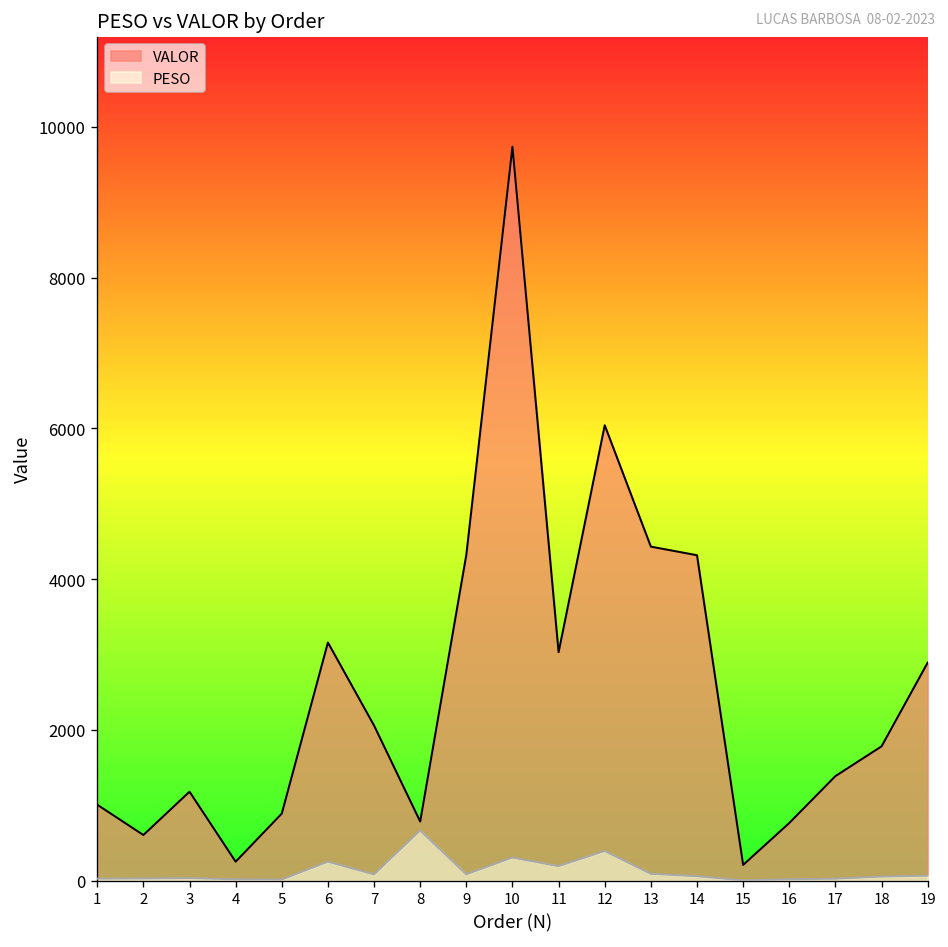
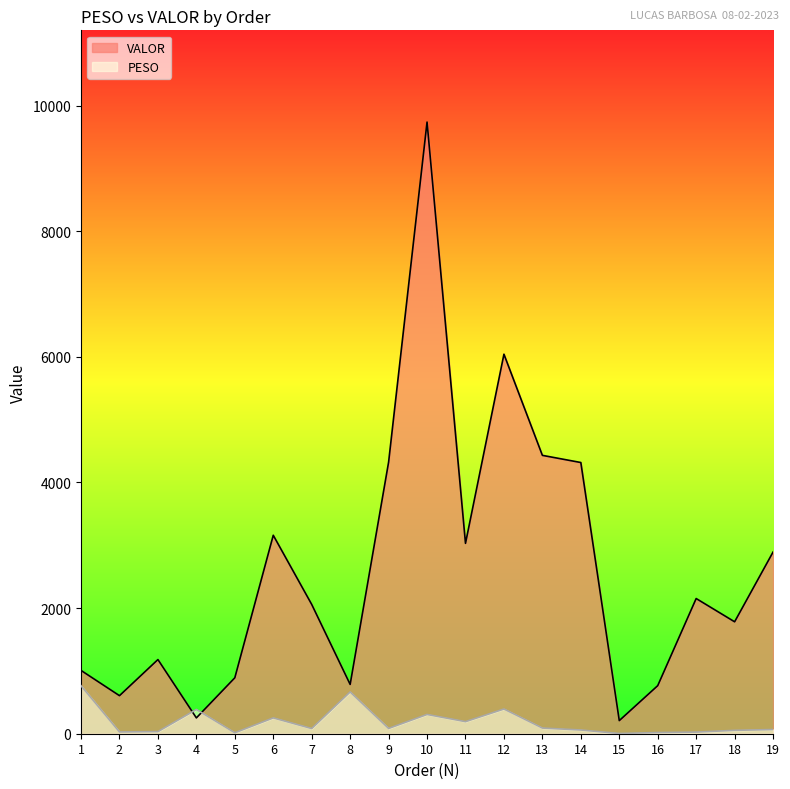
  {
    "VALOR": {
      "1": 1000,
      "2": 600,
      "3": 1200,
      "4": 300,
      "5": 900,
      "6": 3200,
      "7": 2100,
      "8": 800,
      "9": 4300,
      "10": 9700,
      "11": 3000,
      "12": 6000,
      "13": 4400,
      "14": 4300,
      "15": 200,
      "16": 800,
-     "17": 1400,
+     "17": 2200,
      "18": 1800,
      "19": 2900
    },
    "PESO": {
-     "1": 0,
+     "1": 800,
      "2": 0,
      "3": 0,
-     "4": 0,
+     "4": 400,
      "5": 0,
      "6": 300,
      "7": 100,
      "8": 700,
      "9": 100,
      "10": 300,
      "11": 200,
      "12": 400,
      "13": 100,
      "14": 100,
      "15": 0,
      "16": 0,
      "17": 0,
      "18": 100,
      "19": 100
    }
  }
